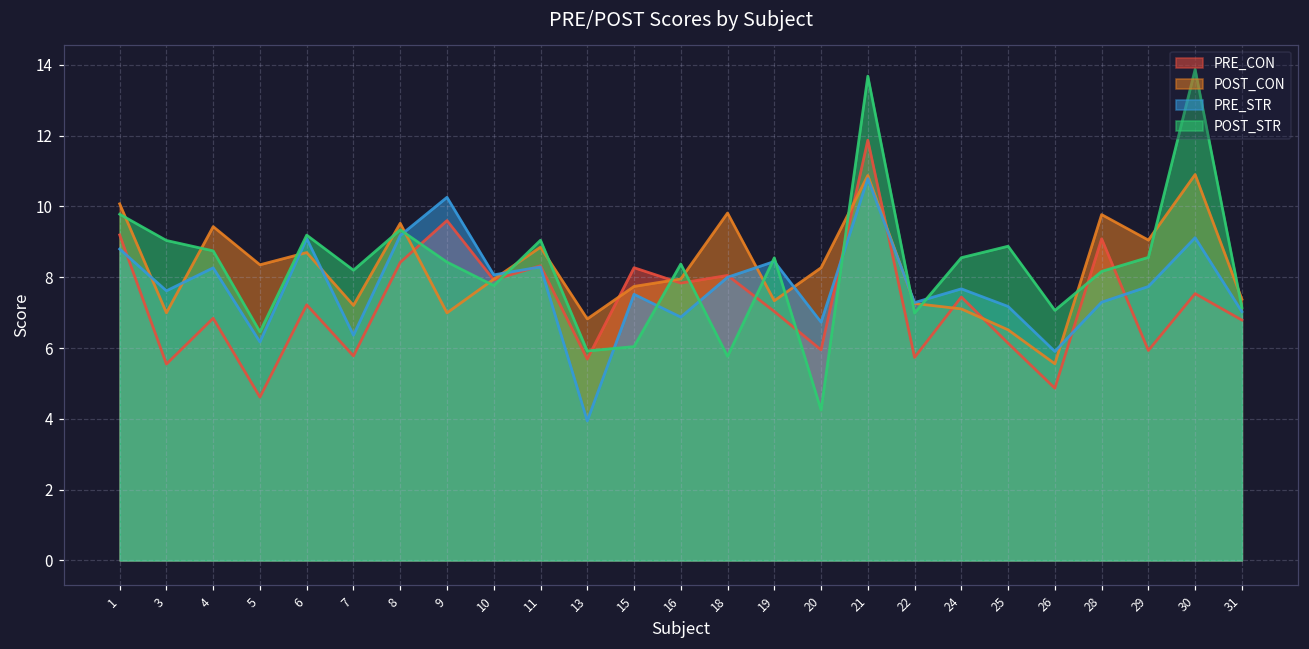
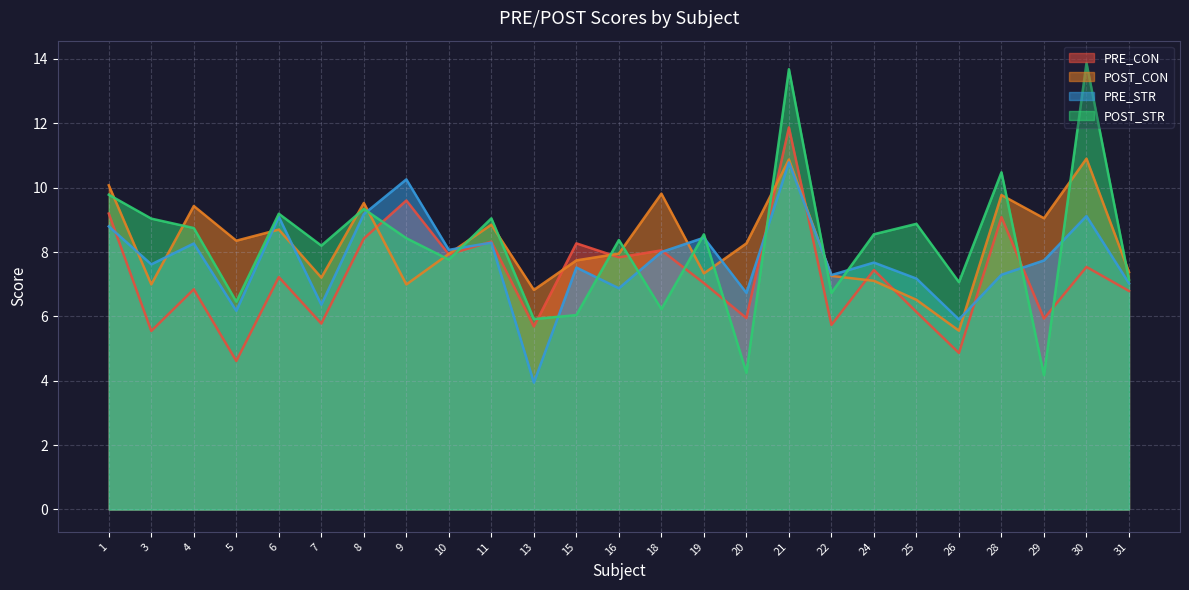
  {
    "PRE_STR": {
      "1": 8.8,
      "3": 7.6,
      "4": 8.3,
      "5": 6.2,
      "6": 9.1,
      "7": 6.4,
      "8": 9.2,
      "9": 10.3,
      "10": 8.1,
      "13": 3.9,
      "15": 7.5,
      "16": 6.9,
      "19": 8.4,
      "20": 6.7,
      "21": 10.8,
      "24": 7.7,
      "25": 7.2,
      "26": 5.9,
      "28": 7.3,
      "29": 7.7,
      "30": 9.1,
      "31": 7.0
    },
    "POST_STR": {
      "1": 9.8,
      "3": 9.0,
      "4": 8.7,
      "5": 6.5,
      "6": 9.2,
      "7": 8.2,
      "8": 9.3,
      "9": 8.4,
      "10": 7.8,
      "11": 9.0,
      "13": 5.9,
      "15": 6.0,
      "16": 8.4,
-     "18": 5.8,
+     "18": 6.2,
      "19": 8.5,
      "20": 4.2,
      "21": 13.7,
-     "22": 7.0,
+     "22": 6.7,
      "24": 8.6,
      "25": 8.9,
      "26": 7.1,
-     "28": 8.2,
-     "29": 8.6,
+     "28": 10.5,
+     "29": 4.2,
      "31": 7.1
    }
  }
